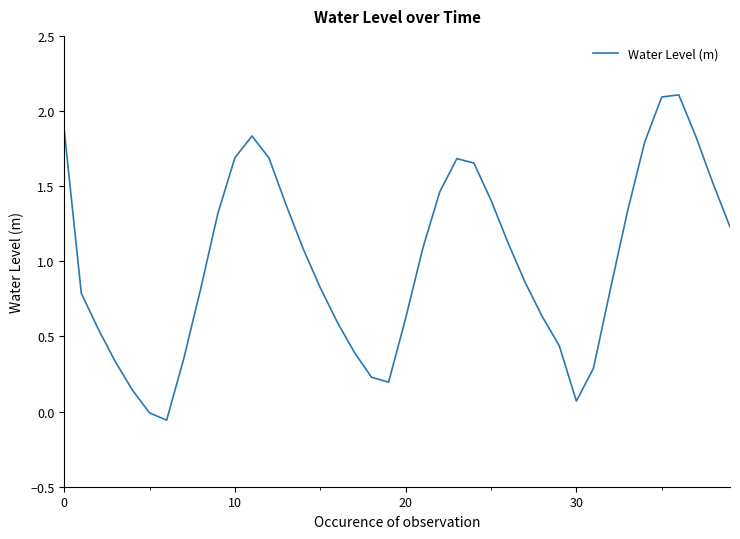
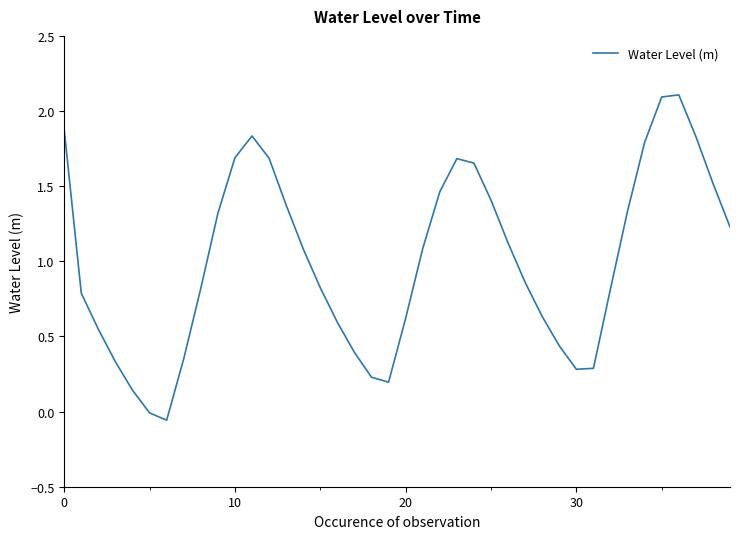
  {
    "0": 1.87,
    "10": 1.69,
    "20": 0.62,
-   "30": 0.07
+   "30": 0.28
  }
